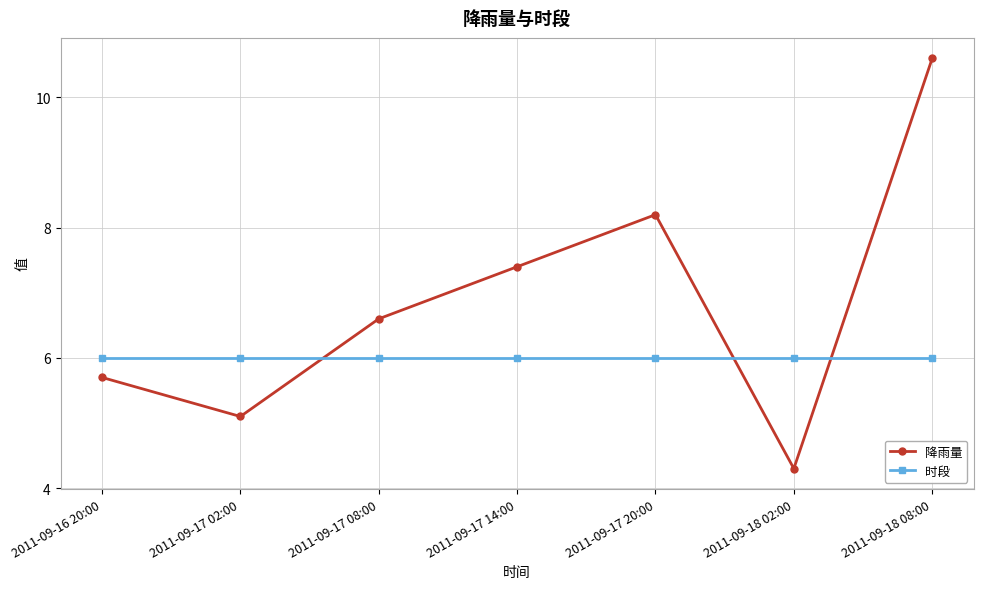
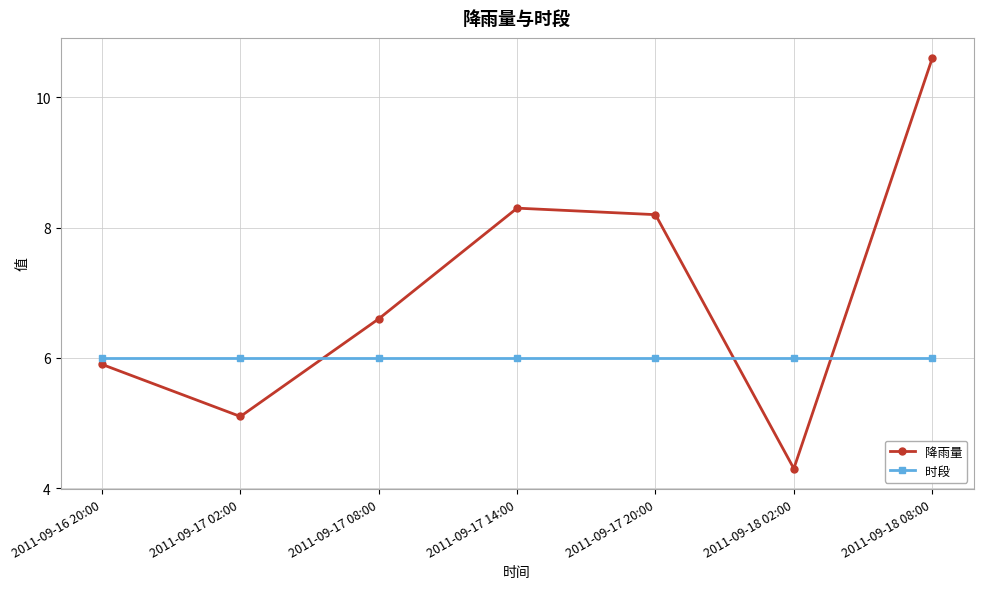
  {
    "降雨量": {
-     "2011-09-16 20:00": 5.7,
+     "2011-09-16 20:00": 5.9,
      "2011-09-17 02:00": 5.1,
      "2011-09-17 08:00": 6.6,
-     "2011-09-17 14:00": 7.4,
+     "2011-09-17 14:00": 8.3,
      "2011-09-17 20:00": 8.2,
      "2011-09-18 02:00": 4.3,
      "2011-09-18 08:00": 10.6
    },
    "时段": {
      "2011-09-16 20:00": 6.0,
      "2011-09-17 02:00": 6.0,
      "2011-09-17 08:00": 6.0,
      "2011-09-17 14:00": 6.0,
      "2011-09-17 20:00": 6.0,
      "2011-09-18 02:00": 6.0,
      "2011-09-18 08:00": 6.0
    }
  }
